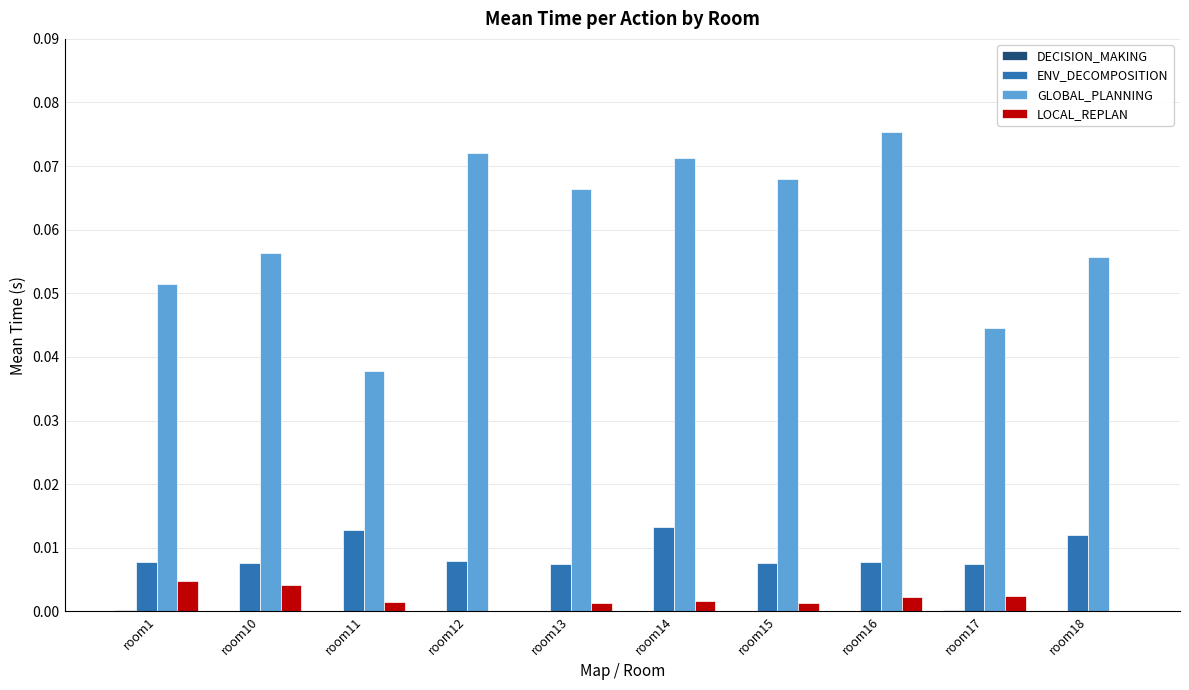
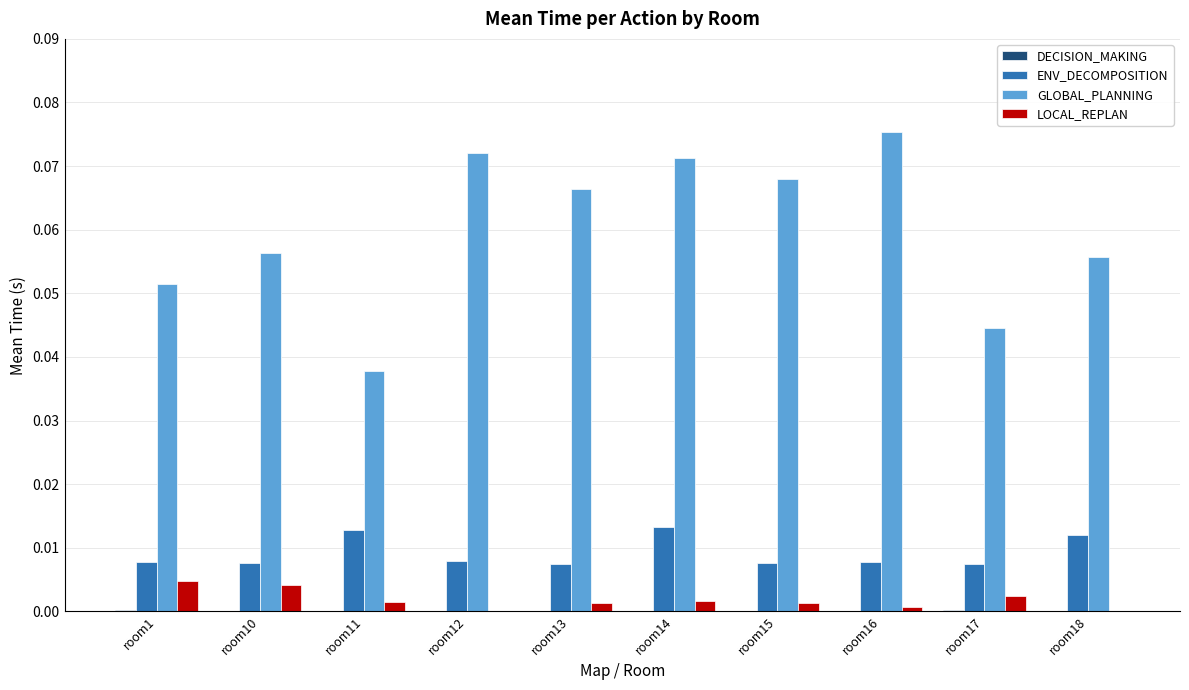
  {
    "ENV_DECOMPOSITION": {
      "room1": 0.008,
      "room10": 0.008,
      "room11": 0.013,
      "room12": 0.008,
      "room13": 0.007,
      "room14": 0.013,
      "room15": 0.008,
      "room16": 0.008,
      "room17": 0.008,
      "room18": 0.012
    },
    "GLOBAL_PLANNING": {
      "room1": 0.051,
      "room10": 0.056,
      "room11": 0.038,
      "room12": 0.072,
      "room13": 0.066,
      "room14": 0.071,
      "room15": 0.068,
      "room16": 0.075,
      "room17": 0.045,
      "room18": 0.056
    },
    "LOCAL_REPLAN": {
      "room1": 0.005,
      "room10": 0.004,
      "room11": 0.002,
      "room12": 0.000,
      "room13": 0.001,
      "room14": 0.002,
      "room15": 0.001,
-     "room16": 0.002,
+     "room16": 0.001,
      "room17": 0.002,
      "room18": 0.000
    }
  }
